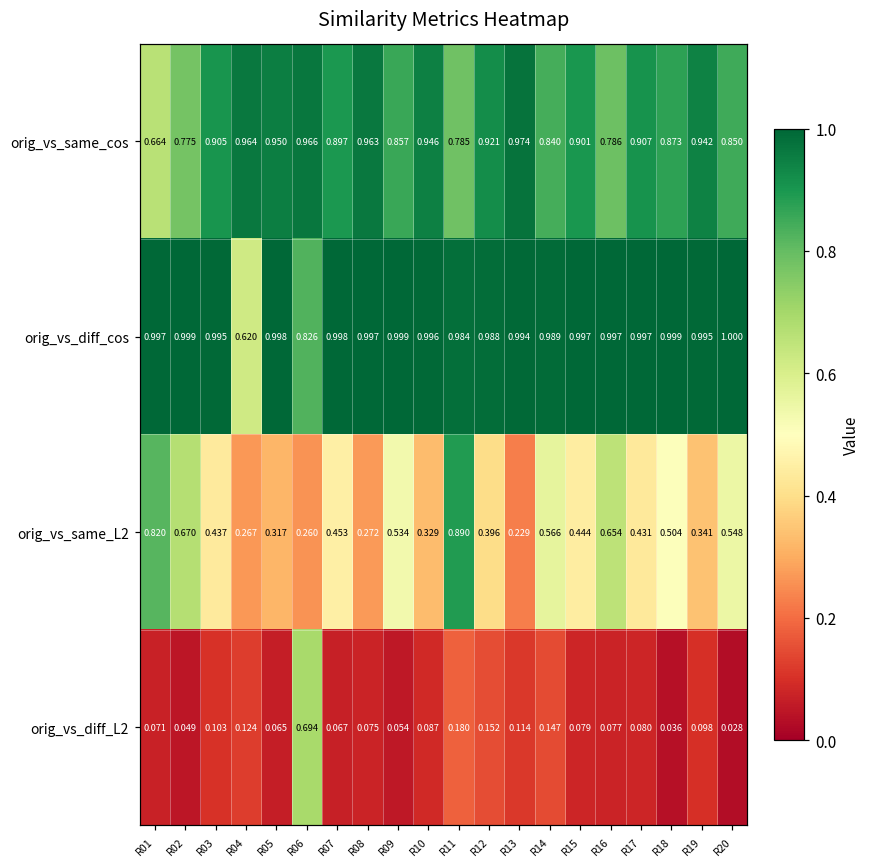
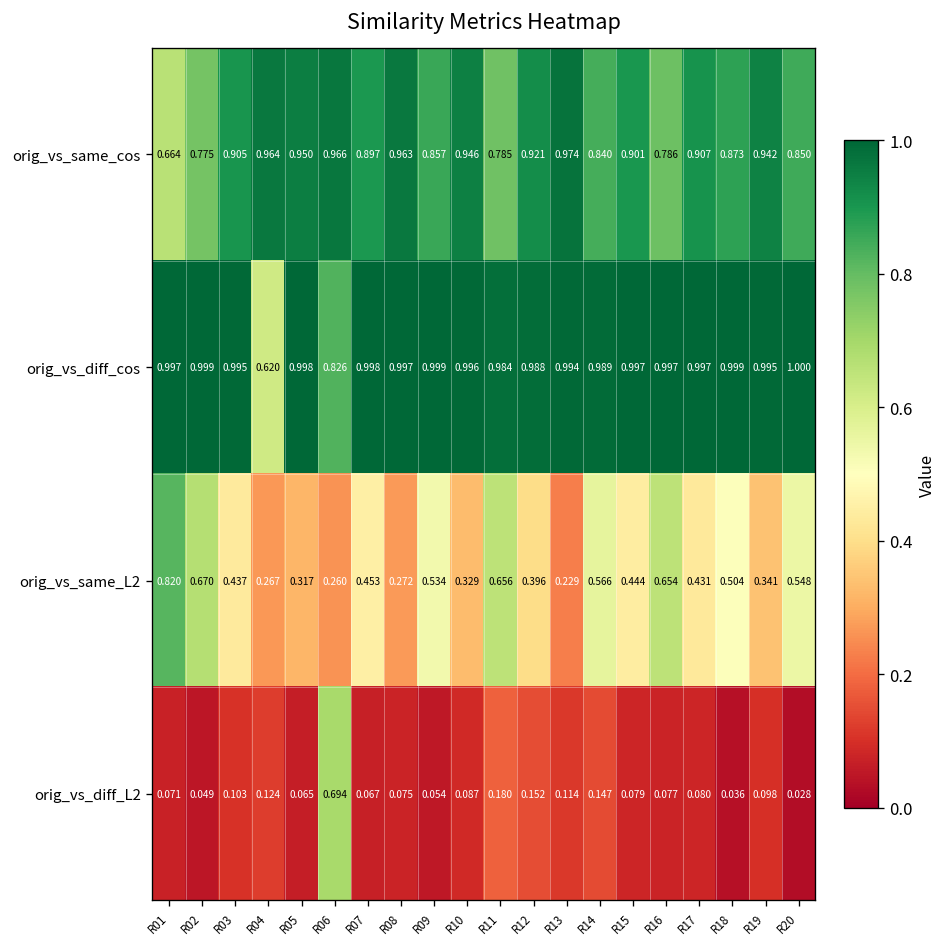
  {
    "orig_vs_same_cos": {
      "R01": 0.664,
      "R02": 0.775,
      "R03": 0.905,
      "R04": 0.964,
      "R05": 0.950,
      "R06": 0.966,
      "R07": 0.897,
      "R08": 0.963,
      "R09": 0.857,
      "R10": 0.946,
      "R11": 0.785,
      "R12": 0.921,
      "R13": 0.974,
      "R14": 0.840,
      "R15": 0.901,
      "R16": 0.786,
      "R17": 0.907,
      "R18": 0.873,
      "R19": 0.942,
      "R20": 0.850
    },
    "orig_vs_diff_cos": {
      "R01": 0.997,
      "R02": 0.999,
      "R03": 0.995,
      "R04": 0.620,
      "R05": 0.998,
      "R06": 0.826,
      "R07": 0.998,
      "R08": 0.997,
      "R09": 0.999,
      "R10": 0.996,
      "R11": 0.984,
      "R12": 0.988,
      "R13": 0.994,
      "R14": 0.989,
      "R15": 0.997,
      "R16": 0.997,
      "R17": 0.997,
      "R18": 0.999,
      "R19": 0.995,
      "R20": 1.000
    },
    "orig_vs_same_L2": {
      "R01": 0.820,
      "R02": 0.670,
      "R03": 0.437,
      "R04": 0.267,
      "R05": 0.317,
      "R06": 0.260,
      "R07": 0.453,
      "R08": 0.272,
      "R09": 0.534,
      "R10": 0.329,
-     "R11": 0.890,
+     "R11": 0.656,
      "R12": 0.396,
      "R13": 0.229,
      "R14": 0.566,
      "R15": 0.444,
      "R16": 0.654,
      "R17": 0.431,
      "R18": 0.504,
      "R19": 0.341,
      "R20": 0.548
    },
    "orig_vs_diff_L2": {
      "R01": 0.071,
      "R02": 0.049,
      "R03": 0.103,
      "R04": 0.124,
      "R05": 0.065,
      "R06": 0.694,
      "R07": 0.067,
      "R08": 0.075,
      "R09": 0.054,
      "R10": 0.087,
      "R11": 0.180,
      "R12": 0.152,
      "R13": 0.114,
      "R14": 0.147,
      "R15": 0.079,
      "R16": 0.077,
      "R17": 0.080,
      "R18": 0.036,
      "R19": 0.098,
      "R20": 0.028
    }
  }
